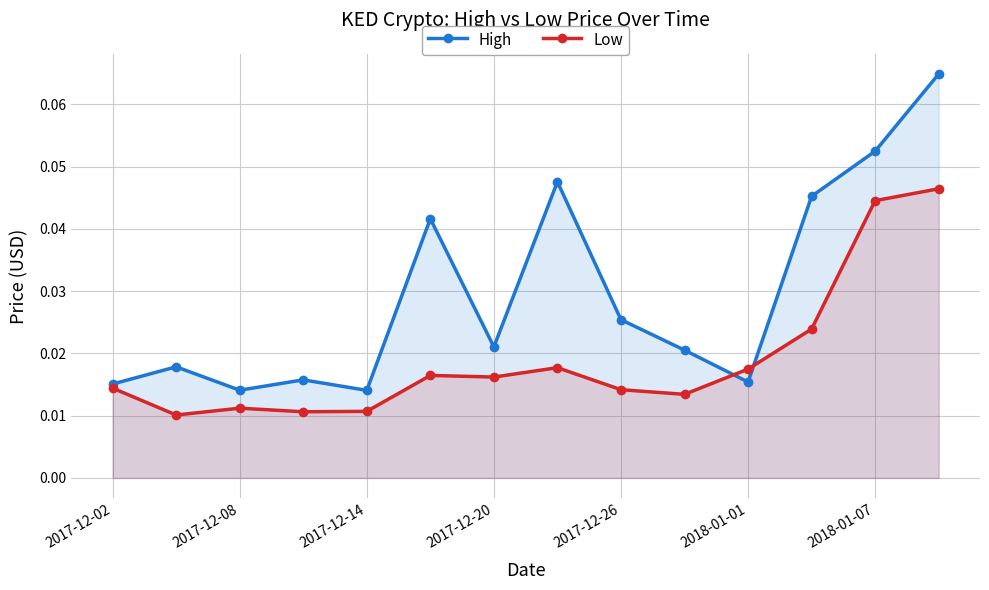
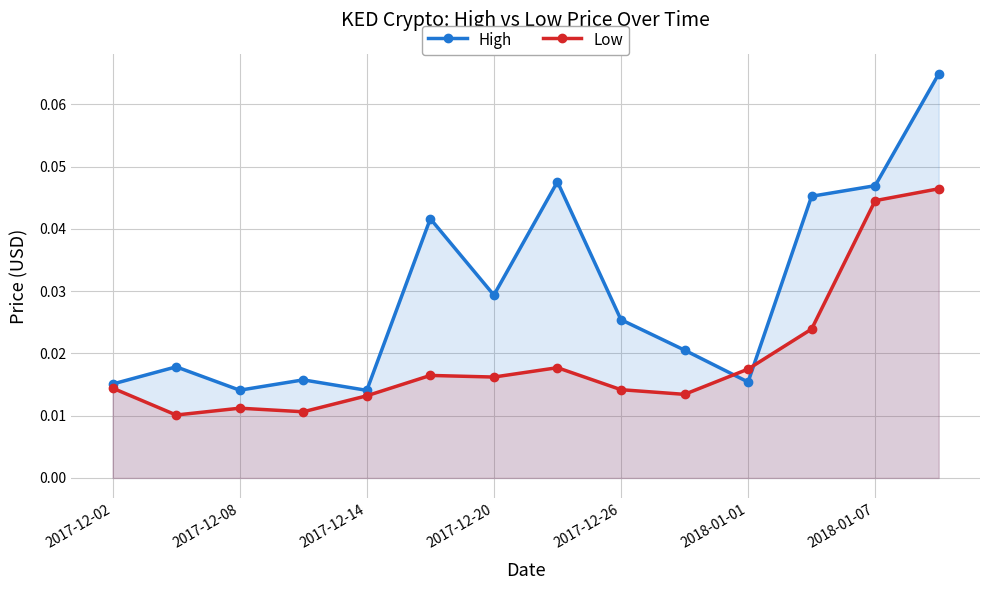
  {
    "High": {
      "2017-12-02": 0.015,
      "2017-12-08": 0.014,
      "2017-12-14": 0.014,
-     "2017-12-20": 0.021,
+     "2017-12-20": 0.029,
      "2017-12-26": 0.025,
      "2018-01-01": 0.015,
-     "2018-01-07": 0.052
+     "2018-01-07": 0.047
    },
    "Low": {
      "2017-12-02": 0.014,
      "2017-12-08": 0.011,
-     "2017-12-14": 0.011,
+     "2017-12-14": 0.013,
      "2017-12-20": 0.016,
      "2017-12-26": 0.014,
      "2018-01-01": 0.017,
      "2018-01-07": 0.045
    }
  }
